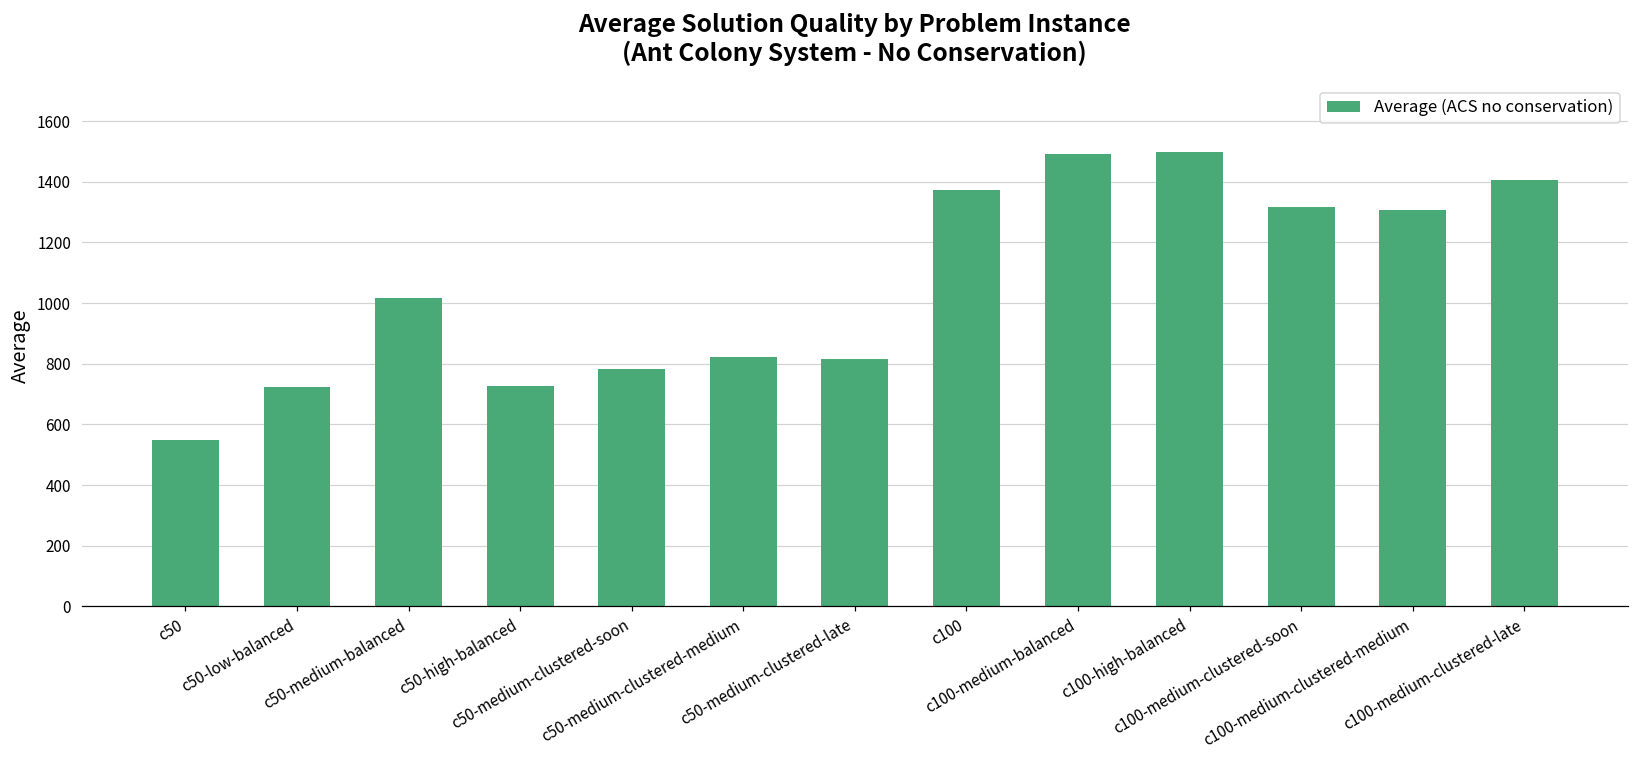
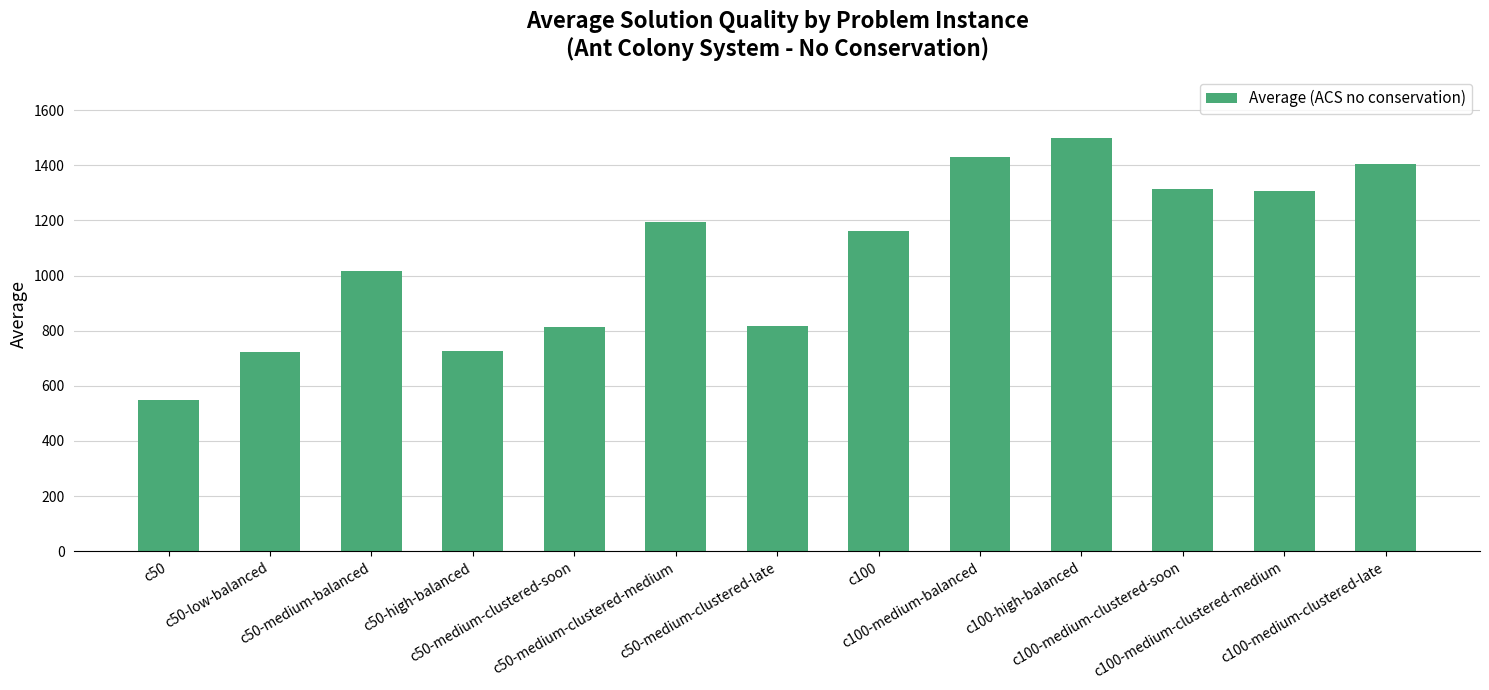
  {
    "c50": 550,
    "c50-low-balanced": 720,
    "c50-medium-balanced": 1020,
    "c50-high-balanced": 730,
-   "c50-medium-clustered-soon": 780,
-   "c50-medium-clustered-medium": 820,
+   "c50-medium-clustered-soon": 810,
+   "c50-medium-clustered-medium": 1190,
    "c50-medium-clustered-late": 820,
-   "c100": 1370,
-   "c100-medium-balanced": 1490,
+   "c100": 1160,
+   "c100-medium-balanced": 1430,
    "c100-high-balanced": 1500,
    "c100-medium-clustered-soon": 1320,
    "c100-medium-clustered-medium": 1310,
    "c100-medium-clustered-late": 1410
  }
